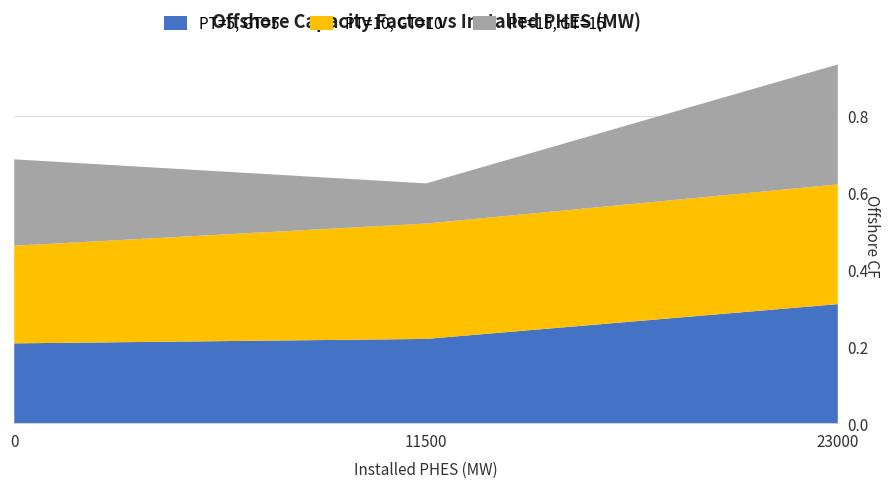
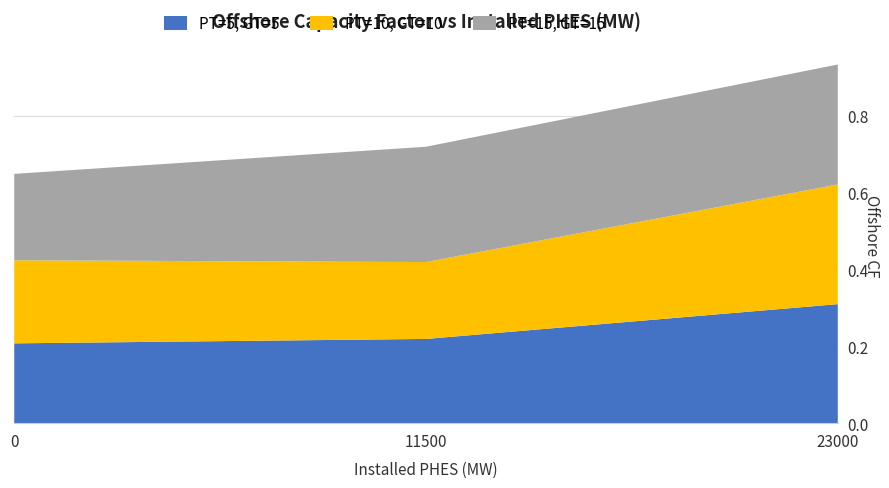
  {
    "PT=10, GT=10": {
-     "0": 0.25,
-     "11500": 0.3
+     "0": 0.22,
+     "11500": 0.2
    },
    "PT=15, GT=15": {
      "0": 0.22,
-     "11500": 0.10,
+     "11500": 0.30,
      "23000": 0.31
    }
  }
